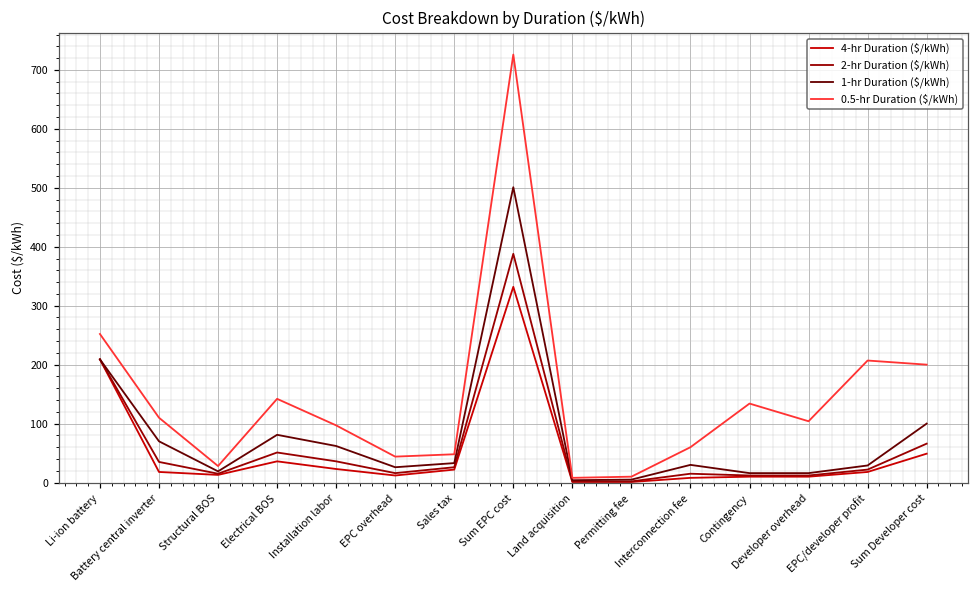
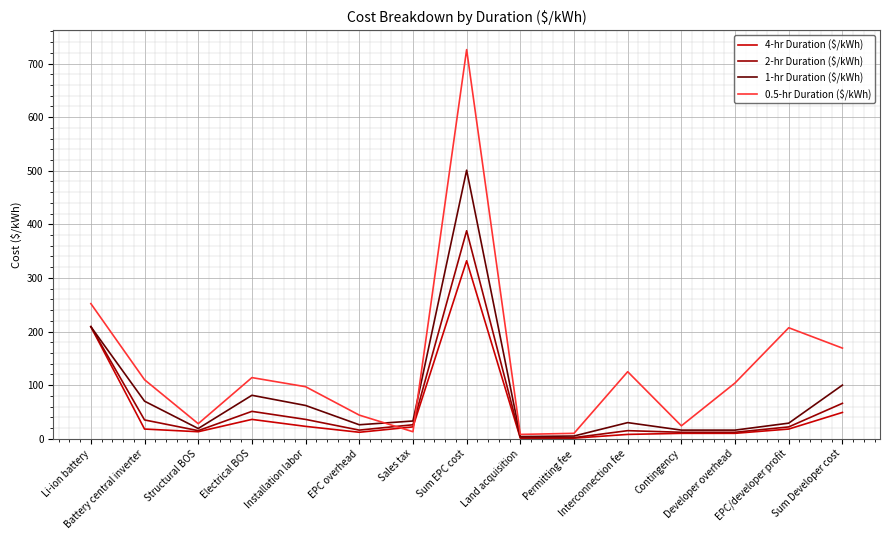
  {
    "0.5-hr Duration ($/kWh)": {
      "Li-ion battery": 250,
      "Battery central inverter": 110,
      "Structural BOS": 30,
-     "Electrical BOS": 140,
+     "Electrical BOS": 110,
      "Installation labor": 100,
      "EPC overhead": 40,
-     "Sales tax": 50,
+     "Sales tax": 10,
      "Sum EPC cost": 730,
      "Permitting fee": 10,
-     "Interconnection fee": 60,
-     "Contingency": 130,
+     "Interconnection fee": 130,
+     "Contingency": 20,
      "Developer overhead": 100,
      "EPC/developer profit": 210,
-     "Sum Developer cost": 200
+     "Sum Developer cost": 170
    }
  }
